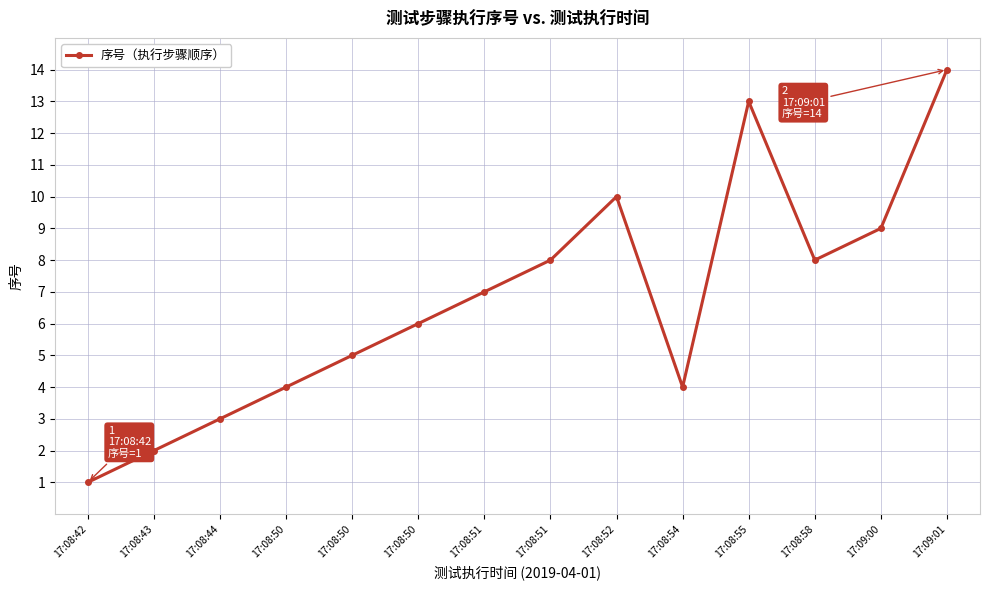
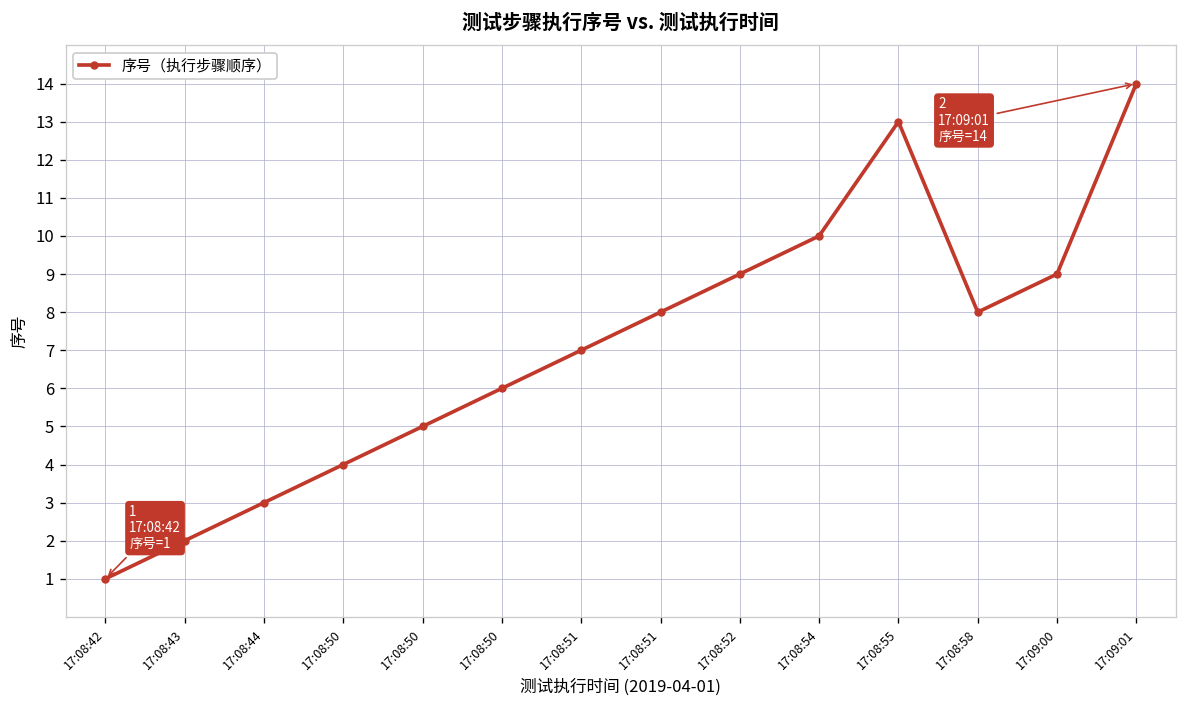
  {
    "17:08:42": 1,
    "17:08:44": 3,
-   "17:08:52": 10,
-   "17:08:54": 4,
+   "17:08:52": 9,
+   "17:08:54": 10,
    "17:08:55": 13,
    "17:08:58": 8,
    "17:09:00": 9,
    "17:09:01": 14
  }
